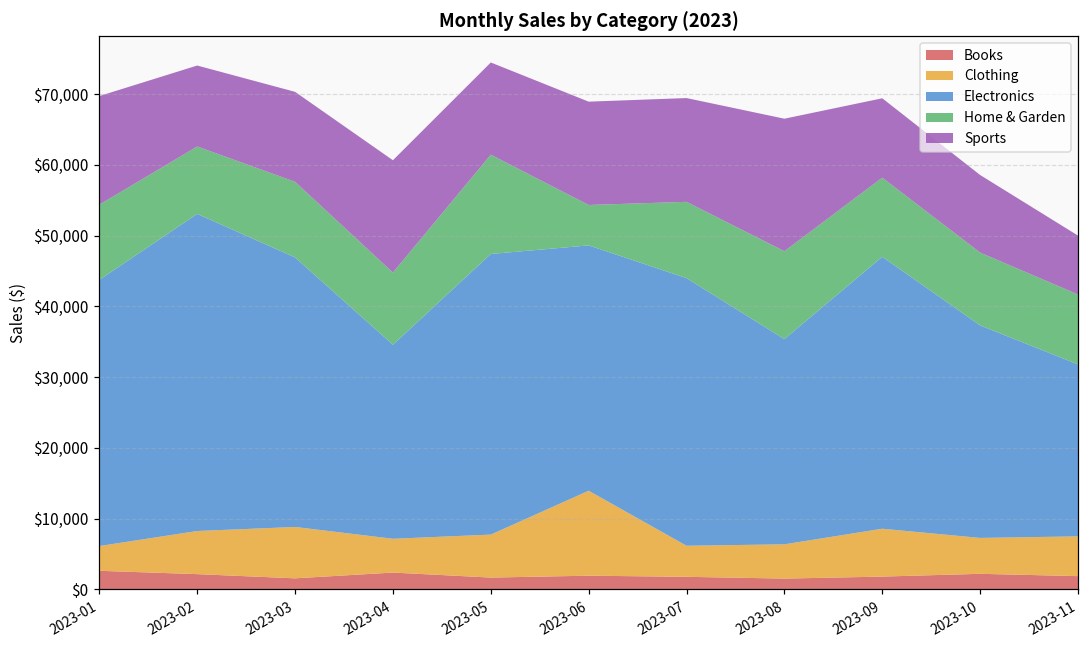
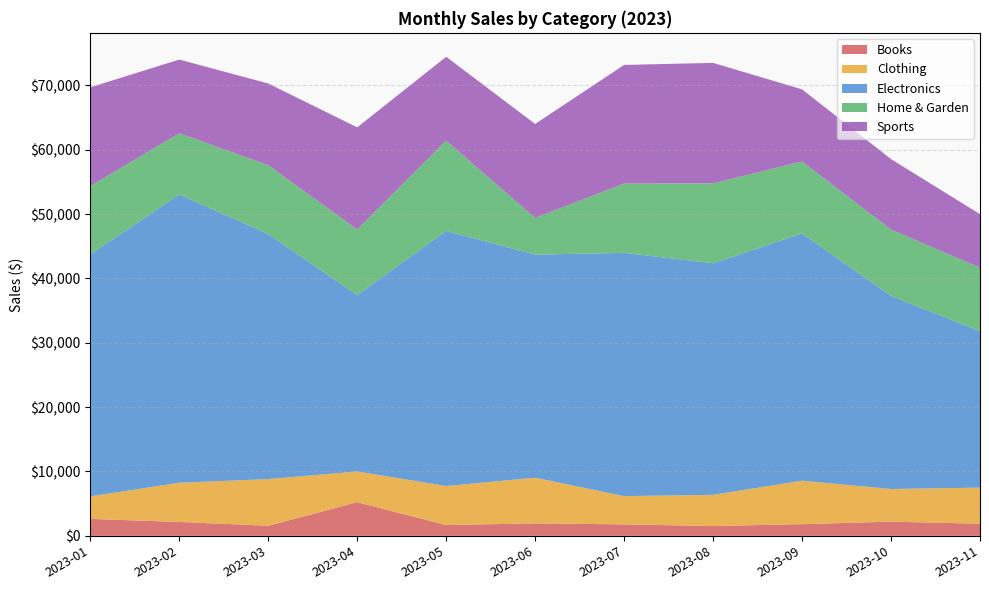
  {
    "Books": {
      "2023-01": "$3,000",
      "2023-02": "$2,000",
      "2023-03": "$2,000",
-     "2023-04": "$2,000",
+     "2023-04": "$5,000",
      "2023-05": "$2,000",
      "2023-06": "$2,000",
      "2023-07": "$2,000",
      "2023-08": "$2,000",
      "2023-09": "$2,000",
      "2023-10": "$2,000",
      "2023-11": "$2,000"
    },
    "Clothing": {
      "2023-01": "$3,000",
      "2023-02": "$6,000",
      "2023-03": "$7,000",
      "2023-04": "$5,000",
      "2023-05": "$6,000",
-     "2023-06": "$12,000",
+     "2023-06": "$7,000",
      "2023-07": "$4,000",
      "2023-08": "$5,000",
      "2023-09": "$7,000",
      "2023-10": "$5,000",
      "2023-11": "$6,000"
    },
    "Electronics": {
      "2023-01": "$38,000",
      "2023-02": "$45,000",
      "2023-03": "$38,000",
      "2023-04": "$27,000",
      "2023-05": "$40,000",
      "2023-06": "$35,000",
      "2023-07": "$38,000",
-     "2023-08": "$29,000",
+     "2023-08": "$36,000",
      "2023-09": "$38,000",
      "2023-10": "$30,000",
      "2023-11": "$24,000"
    },
    "Home & Garden": {
      "2023-01": "$11,000",
      "2023-02": "$10,000",
      "2023-03": "$11,000",
      "2023-04": "$10,000",
      "2023-05": "$14,000",
      "2023-06": "$6,000",
      "2023-07": "$11,000",
      "2023-08": "$12,000",
      "2023-09": "$11,000",
      "2023-10": "$10,000",
      "2023-11": "$10,000"
    },
    "Sports": {
      "2023-01": "$15,000",
      "2023-02": "$11,000",
      "2023-03": "$13,000",
      "2023-04": "$16,000",
      "2023-05": "$13,000",
      "2023-06": "$15,000",
-     "2023-07": "$15,000",
+     "2023-07": "$18,000",
      "2023-08": "$19,000",
      "2023-09": "$11,000",
      "2023-10": "$11,000",
      "2023-11": "$8,000"
    }
  }
